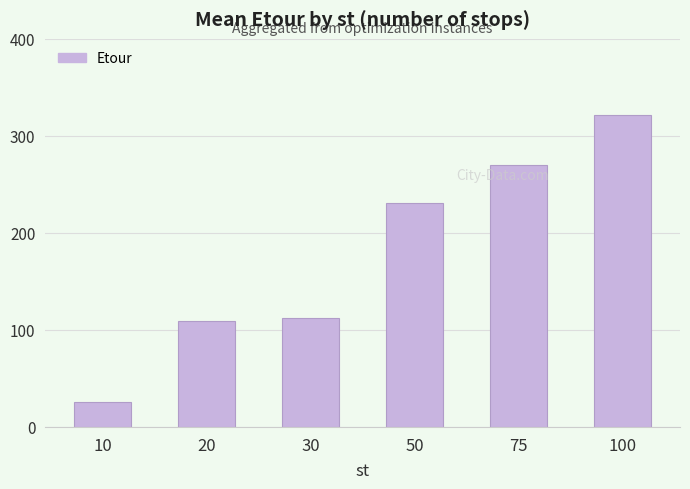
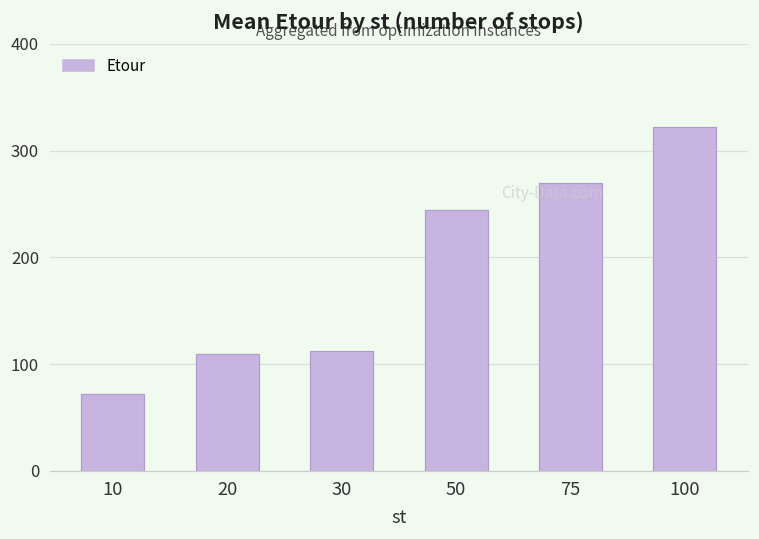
  {
-   "10": 30,
+   "10": 70,
    "20": 110,
    "30": 110,
-   "50": 230,
+   "50": 240,
    "75": 270,
    "100": 320
  }
